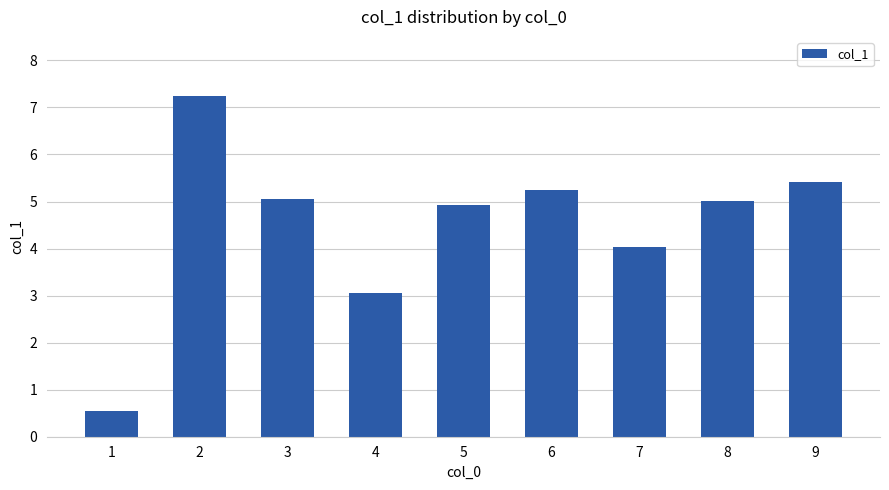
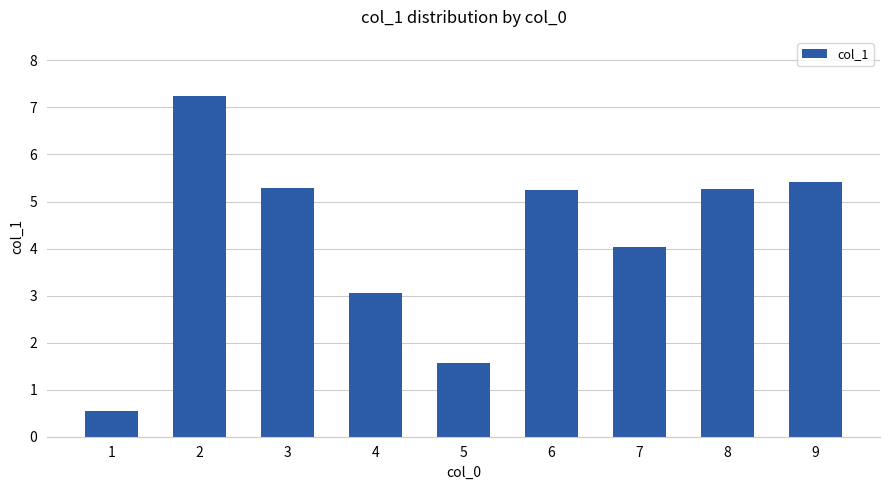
  {
    "1": 0.5,
    "2": 7.2,
-   "3": 5.1,
+   "3": 5.3,
    "4": 3.0,
-   "5": 4.9,
+   "5": 1.6,
    "6": 5.2,
    "7": 4.0,
-   "8": 5.0,
+   "8": 5.3,
    "9": 5.4
  }
